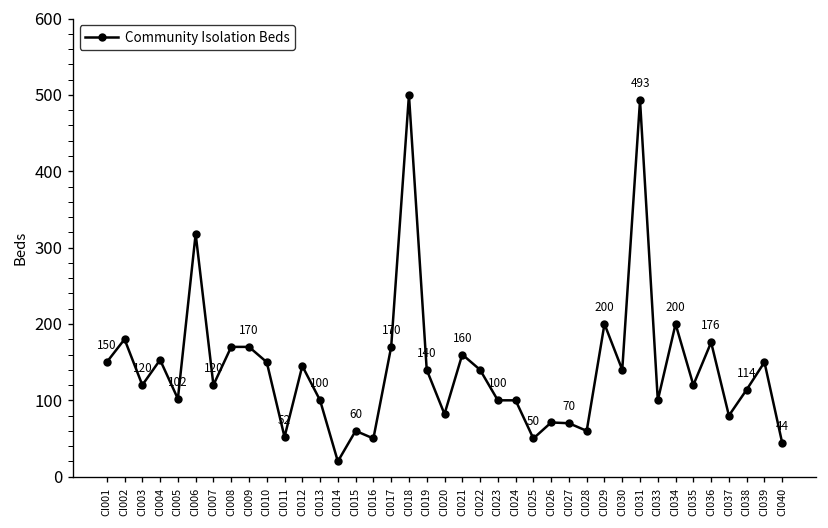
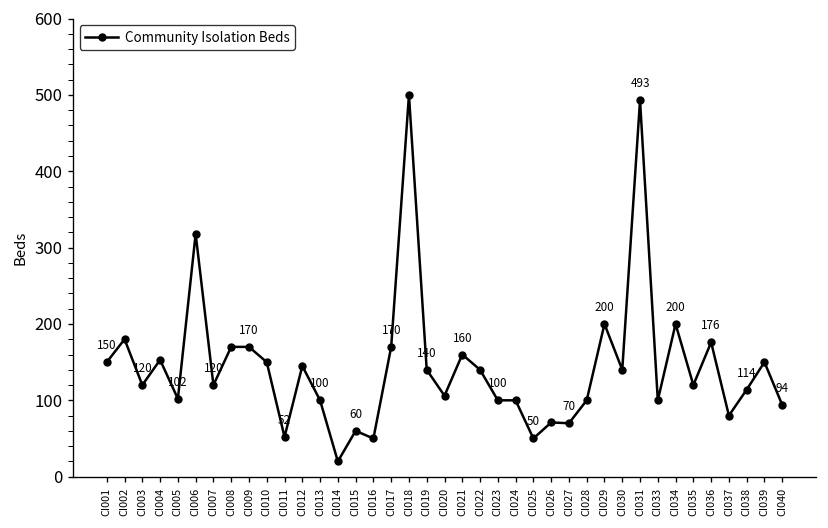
  {
    "CI001": 150,
    "CI003": 120,
    "CI005": 102,
    "CI007": 120,
    "CI009": 170,
    "CI011": 52,
    "CI013": 100,
    "CI015": 60,
    "CI017": 170,
    "CI019": 140,
-   "CI020": 80,
+   "CI020": 110,
    "CI021": 160,
    "CI023": 100,
    "CI025": 50,
    "CI027": 70,
-   "CI028": 60,
+   "CI028": 100,
    "CI029": 200,
    "CI031": 493,
    "CI034": 200,
    "CI036": 176,
    "CI038": 114,
-   "CI040": 44
+   "CI040": 94
  }
